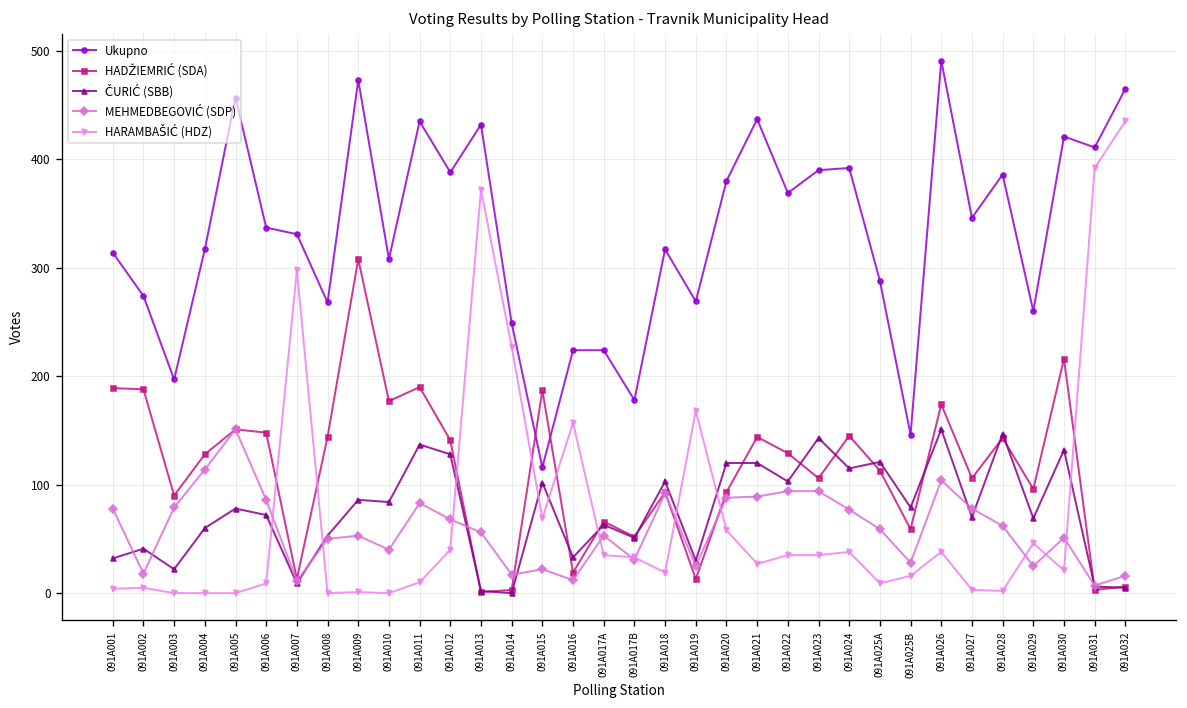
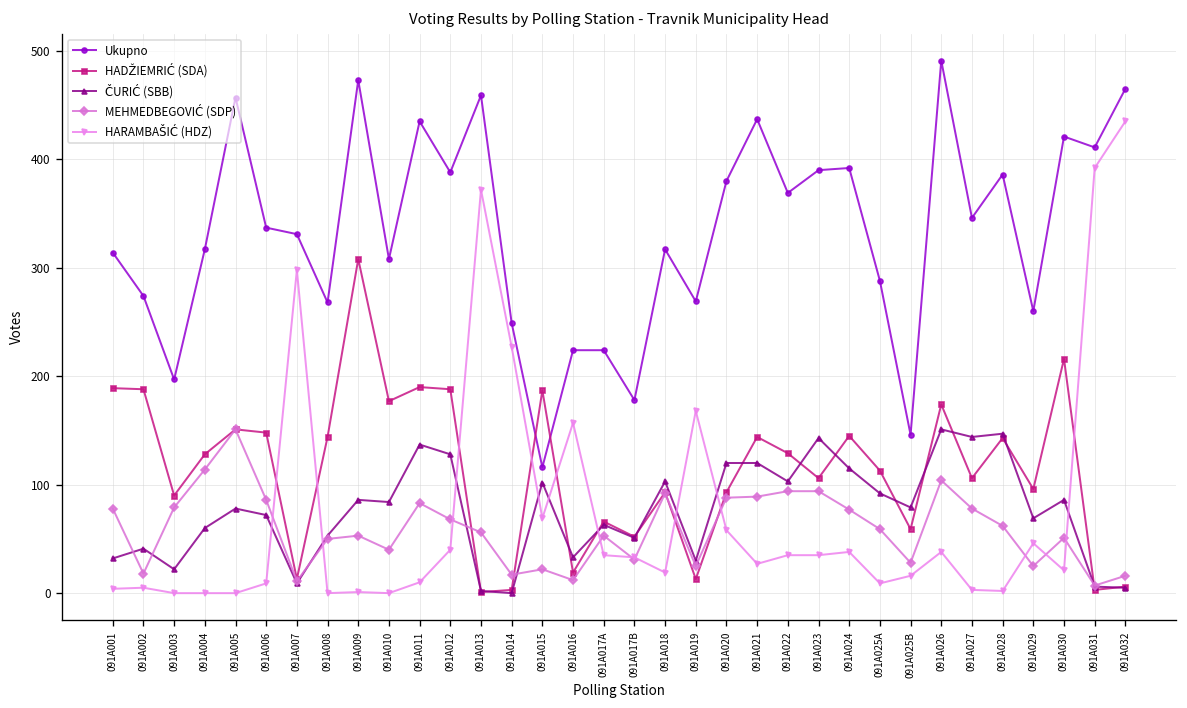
  {
    "Ukupno": {
      "091A001": 310,
      "091A002": 270,
      "091A003": 200,
      "091A004": 320,
      "091A006": 340,
      "091A007": 330,
      "091A008": 270,
      "091A009": 470,
      "091A010": 310,
      "091A011": 440,
      "091A012": 390,
-     "091A013": 430,
+     "091A013": 460,
      "091A014": 250,
      "091A015": 120,
      "091A016": 220,
      "091A017A": 220,
      "091A017B": 180,
      "091A018": 320,
      "091A019": 270,
      "091A020": 380,
      "091A021": 440,
      "091A022": 370,
      "091A023": 390,
      "091A024": 390,
      "091A025A": 290,
      "091A025B": 150,
      "091A026": 490,
      "091A027": 350,
      "091A028": 390,
      "091A029": 260,
      "091A030": 420,
      "091A031": 410,
      "091A032": 470
    },
    "HADŽIEMRIĆ (SDA)": {
      "091A001": 190,
      "091A002": 190,
      "091A003": 90,
      "091A004": 130,
      "091A006": 150,
      "091A008": 140,
      "091A009": 310,
      "091A010": 180,
      "091A011": 190,
-     "091A012": 140,
+     "091A012": 190,
      "091A014": 0,
      "091A015": 190,
      "091A016": 20,
      "091A017A": 70,
      "091A019": 10,
      "091A020": 90,
      "091A021": 140,
      "091A022": 130,
      "091A023": 110,
      "091A024": 150,
      "091A025A": 110,
      "091A025B": 60,
      "091A026": 170,
      "091A027": 110,
      "091A028": 140,
      "091A029": 100,
      "091A030": 220,
      "091A031": 0
    },
    "ČURIĆ (SBB)": {
      "091A001": 30,
      "091A002": 40,
      "091A003": 20,
      "091A004": 60,
      "091A005": 80,
      "091A006": 70,
      "091A008": 50,
      "091A009": 90,
      "091A010": 80,
      "091A011": 140,
      "091A012": 130,
      "091A014": 0,
      "091A015": 100,
      "091A016": 30,
      "091A017A": 60,
      "091A018": 100,
      "091A019": 30,
      "091A020": 120,
      "091A021": 120,
      "091A022": 100,
      "091A023": 140,
      "091A024": 120,
-     "091A025A": 120,
+     "091A025A": 90,
      "091A025B": 80,
      "091A026": 150,
-     "091A027": 70,
+     "091A027": 140,
      "091A028": 150,
      "091A029": 70,
-     "091A030": 130
+     "091A030": 90
    }
  }
